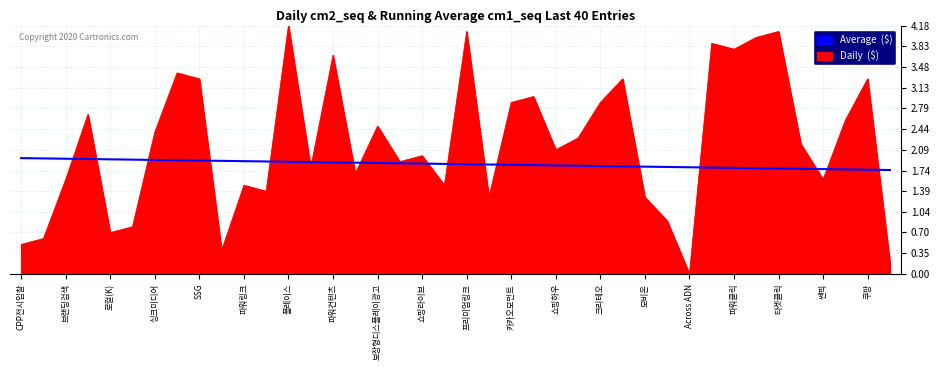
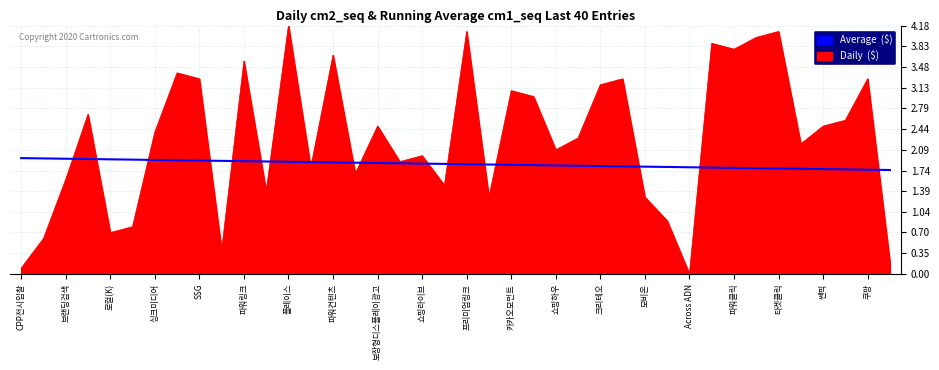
  {
    "Daily ($)": {
-     "CPP전시입찰": 0.5,
+     "CPP전시입찰": 0.1,
      "브랜딩검색": 1.6,
      "로컬(K)": 0.7,
      "싱크미디어": 2.4,
      "SSG": 3.3,
-     "파워링크": 1.5,
+     "파워링크": 3.6,
      "플레이스": 4.2,
      "파워컨텐츠": 3.7,
      "보장형디스플레이광고": 2.5,
      "쇼핑라이브": 2.0,
      "프리미엄링크": 4.1,
-     "카카오모먼트": 2.9,
+     "카카오모먼트": 3.1,
      "쇼핑하우": 2.1,
-     "크리테오": 2.9,
+     "크리테오": 3.2,
      "모비온": 1.3,
      "Across ADN": 0.0,
      "파워클릭": 3.8,
      "타겟클릭": 4.1,
-     "쎈픽": 1.6,
+     "쎈픽": 2.5,
      "쿠팡": 3.3
    },
    "Average ($)": {
      "CPP전시입찰": 2.0,
      "브랜딩검색": 1.9,
      "로컬(K)": 1.9,
      "싱크미디어": 1.9,
      "SSG": 1.9,
      "파워링크": 1.9,
      "플레이스": 1.9,
      "파워컨텐츠": 1.9,
      "보장형디스플레이광고": 1.9,
      "쇼핑라이브": 1.9,
      "프리미엄링크": 1.8,
      "카카오모먼트": 1.8,
      "쇼핑하우": 1.8,
      "크리테오": 1.8,
      "모비온": 1.8,
      "Across ADN": 1.8,
      "파워클릭": 1.8,
      "타겟클릭": 1.8,
      "쎈픽": 1.8,
      "쿠팡": 1.8
    }
  }
